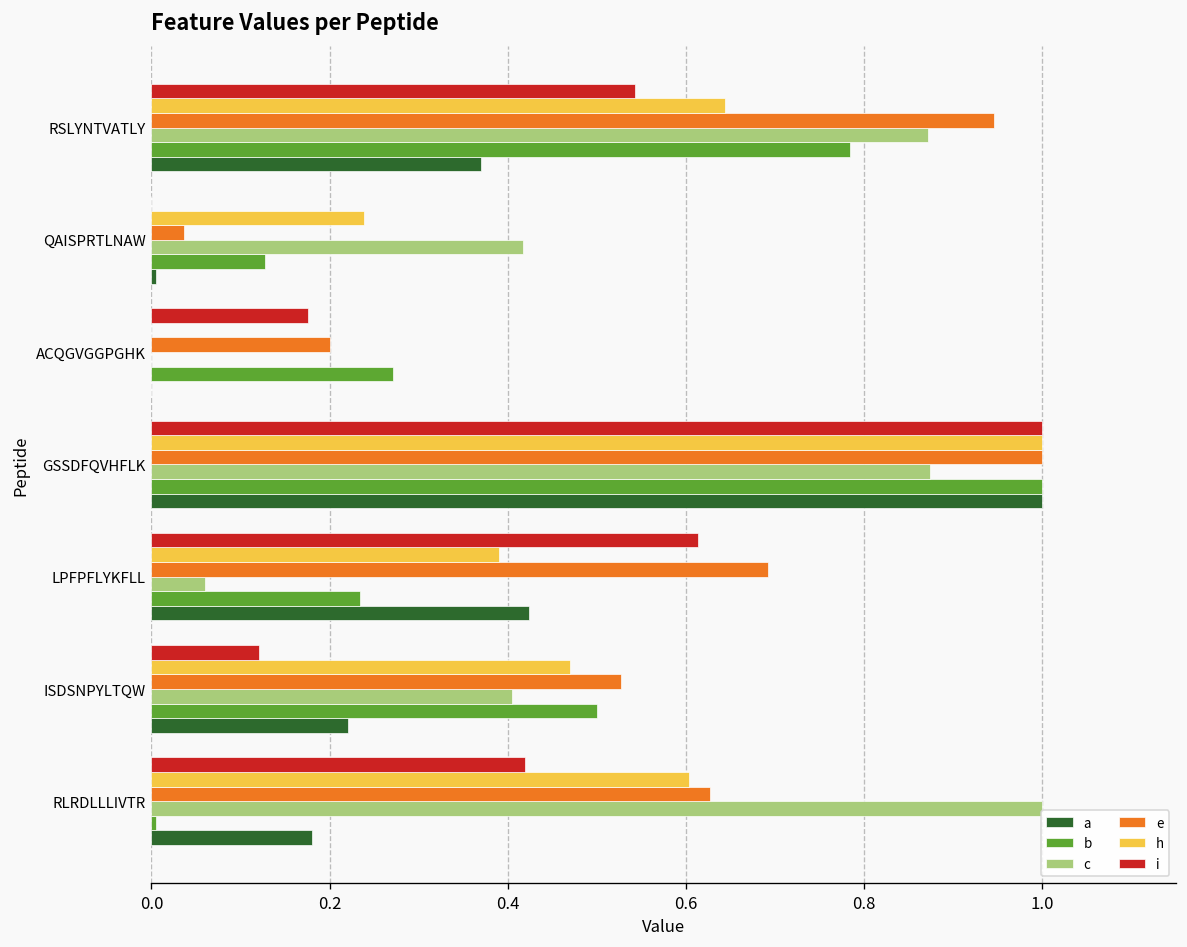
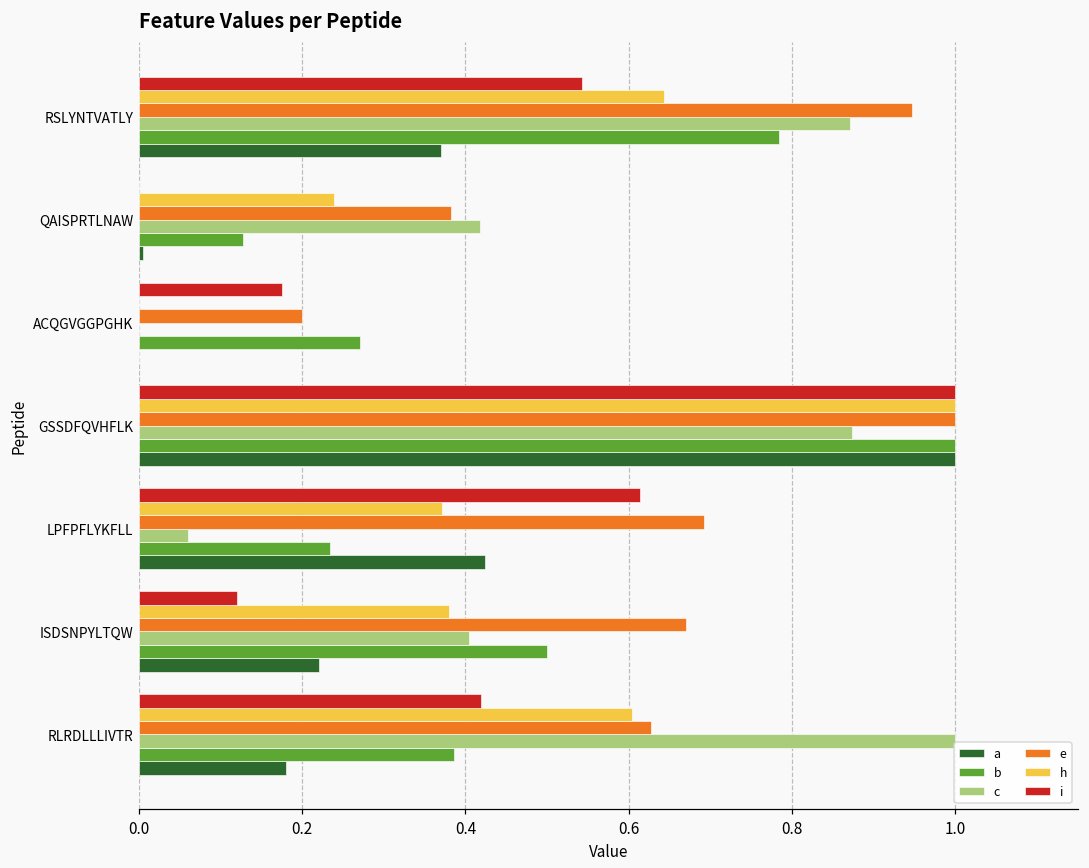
  {
    "a": {
      "RSLYNTVATLY": 0.37,
      "QAISPRTLNAW": 0.01,
      "ACQGVGGPGHK": 0.00,
      "GSSDFQVHFLK": 1.00,
      "LPFPFLYKFLL": 0.42,
      "ISDSNPYLTQW": 0.22,
      "RLRDLLLIVTR": 0.18
    },
    "b": {
      "RSLYNTVATLY": 0.78,
      "QAISPRTLNAW": 0.13,
      "ACQGVGGPGHK": 0.27,
      "GSSDFQVHFLK": 1.00,
      "LPFPFLYKFLL": 0.23,
      "ISDSNPYLTQW": 0.50,
-     "RLRDLLLIVTR": 0.01
+     "RLRDLLLIVTR": 0.39
    },
    "c": {
      "RSLYNTVATLY": 0.87,
      "QAISPRTLNAW": 0.42,
      "ACQGVGGPGHK": 0.00,
      "GSSDFQVHFLK": 0.87,
      "LPFPFLYKFLL": 0.06,
      "ISDSNPYLTQW": 0.40,
      "RLRDLLLIVTR": 1.00
    },
    "e": {
      "RSLYNTVATLY": 0.95,
-     "QAISPRTLNAW": 0.04,
+     "QAISPRTLNAW": 0.38,
      "ACQGVGGPGHK": 0.20,
      "GSSDFQVHFLK": 1.00,
      "LPFPFLYKFLL": 0.69,
-     "ISDSNPYLTQW": 0.53,
+     "ISDSNPYLTQW": 0.67,
      "RLRDLLLIVTR": 0.63
    },
    "h": {
      "RSLYNTVATLY": 0.64,
      "QAISPRTLNAW": 0.24,
      "ACQGVGGPGHK": 0.00,
      "GSSDFQVHFLK": 1.00,
-     "LPFPFLYKFLL": 0.39,
-     "ISDSNPYLTQW": 0.47,
+     "LPFPFLYKFLL": 0.37,
+     "ISDSNPYLTQW": 0.38,
      "RLRDLLLIVTR": 0.60
    },
    "i": {
      "RSLYNTVATLY": 0.54,
      "QAISPRTLNAW": 0.00,
      "ACQGVGGPGHK": 0.18,
      "GSSDFQVHFLK": 1.00,
      "LPFPFLYKFLL": 0.61,
      "ISDSNPYLTQW": 0.12,
      "RLRDLLLIVTR": 0.42
    }
  }
